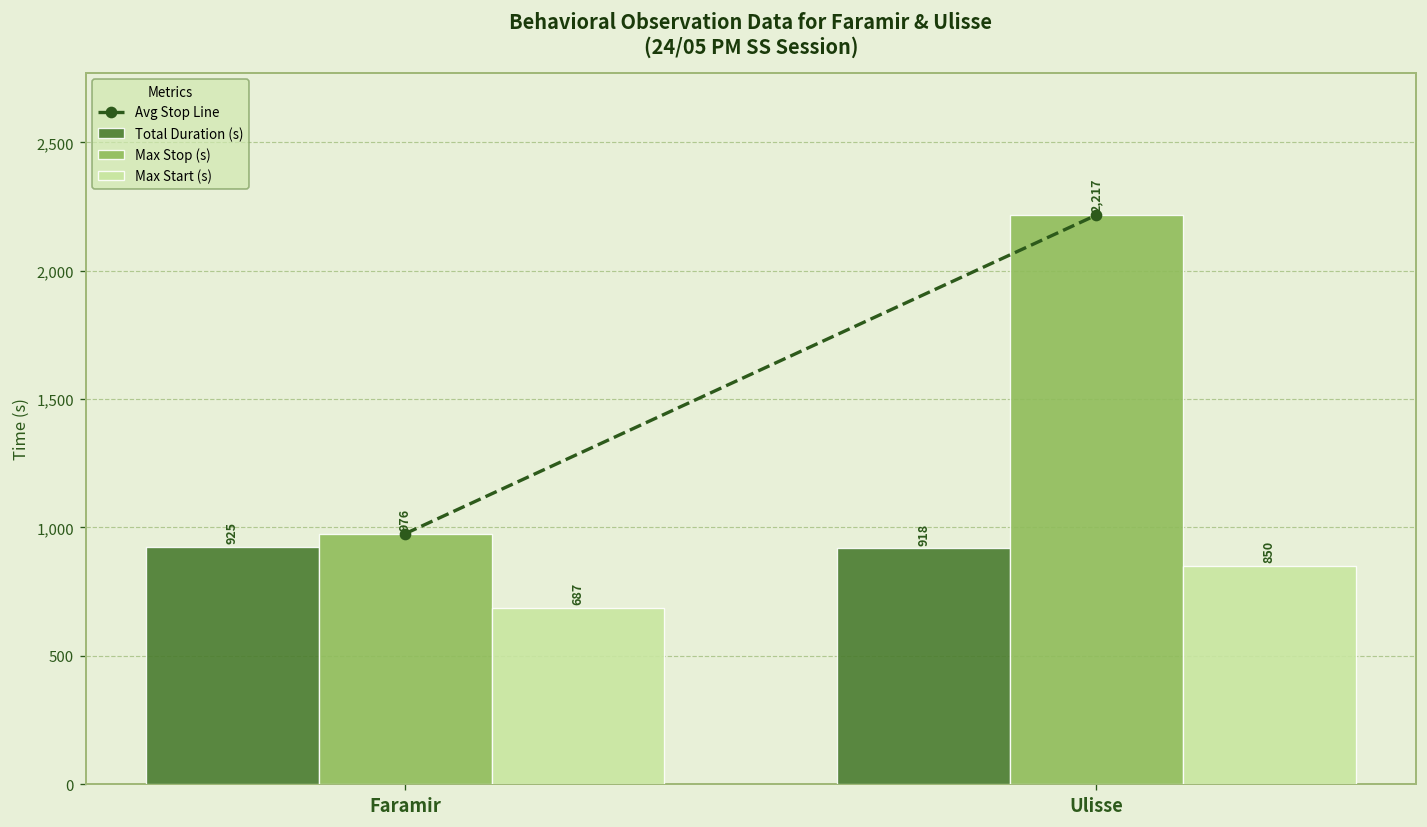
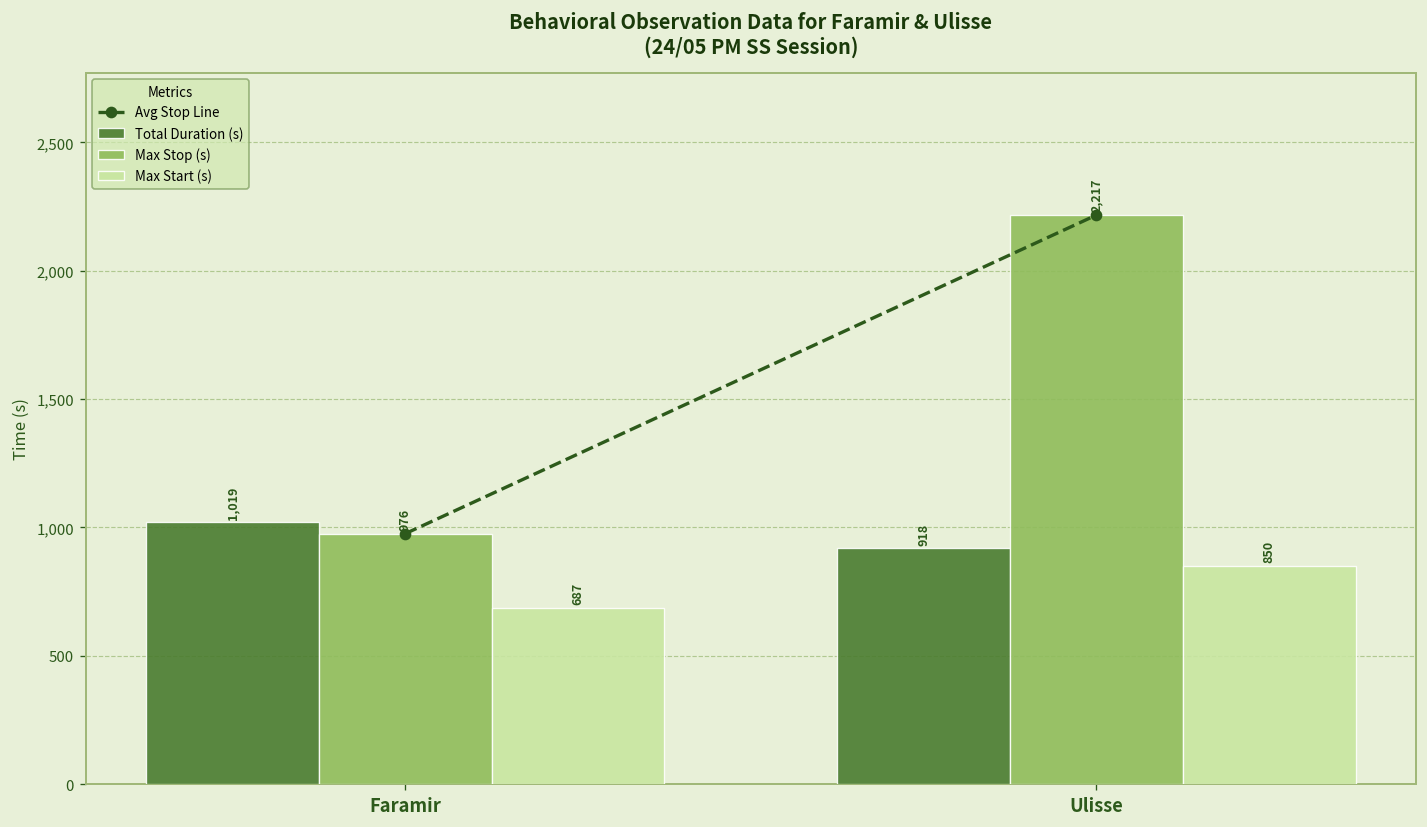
  {
    "Total Duration (s)": {
-     "Faramir": "925",
+     "Faramir": "1,019",
      "Ulisse": "918"
    },
    "Max Stop (s)": {
      "Faramir": "976",
      "Ulisse": "2,217"
    },
    "Max Start (s)": {
      "Faramir": "687",
      "Ulisse": "850"
    }
  }
